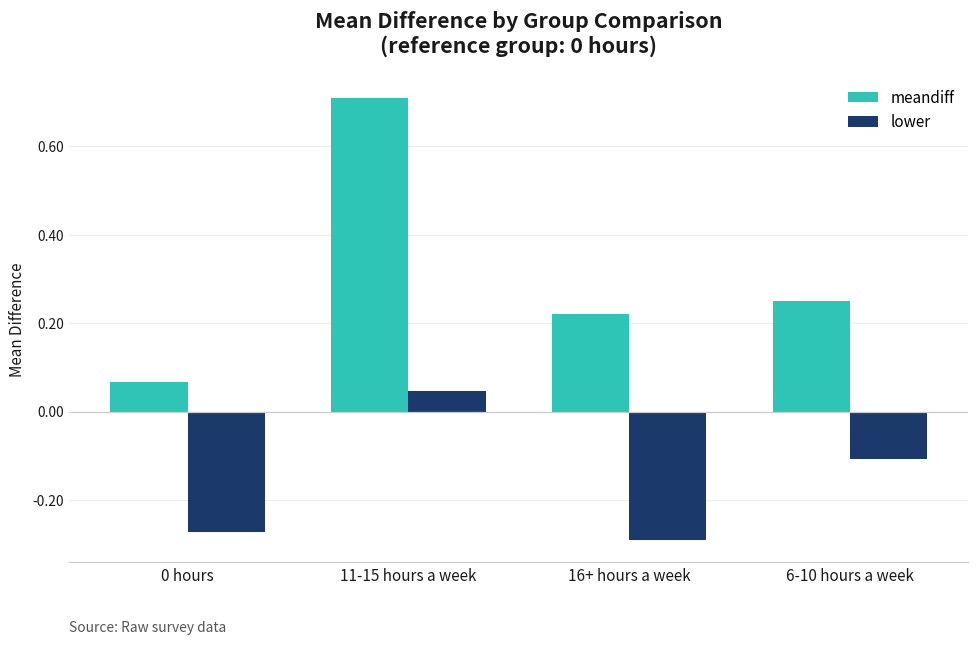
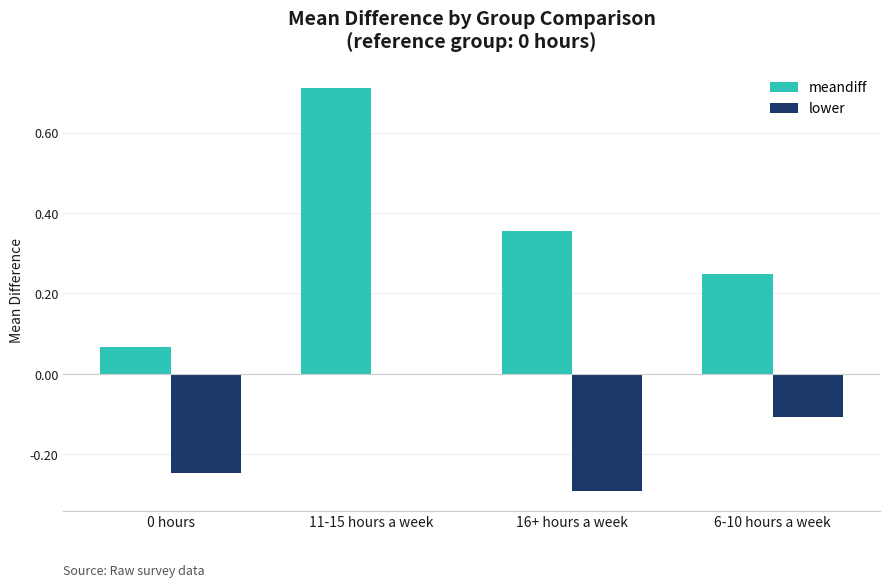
  {
    "meandiff": {
      "0 hours": 0.07,
      "11-15 hours a week": 0.71,
-     "16+ hours a week": 0.22,
+     "16+ hours a week": 0.36,
      "6-10 hours a week": 0.25
    },
    "lower": {
-     "0 hours": -0.27,
-     "11-15 hours a week": 0.05,
+     "0 hours": -0.25,
+     "11-15 hours a week": 0.00,
      "16+ hours a week": -0.29,
      "6-10 hours a week": -0.11
    }
  }
